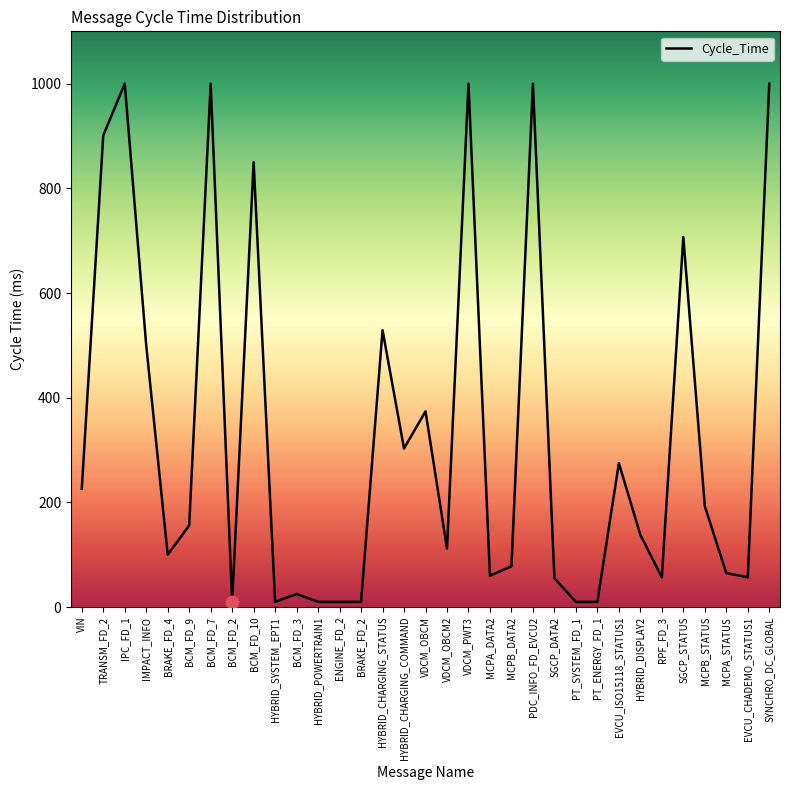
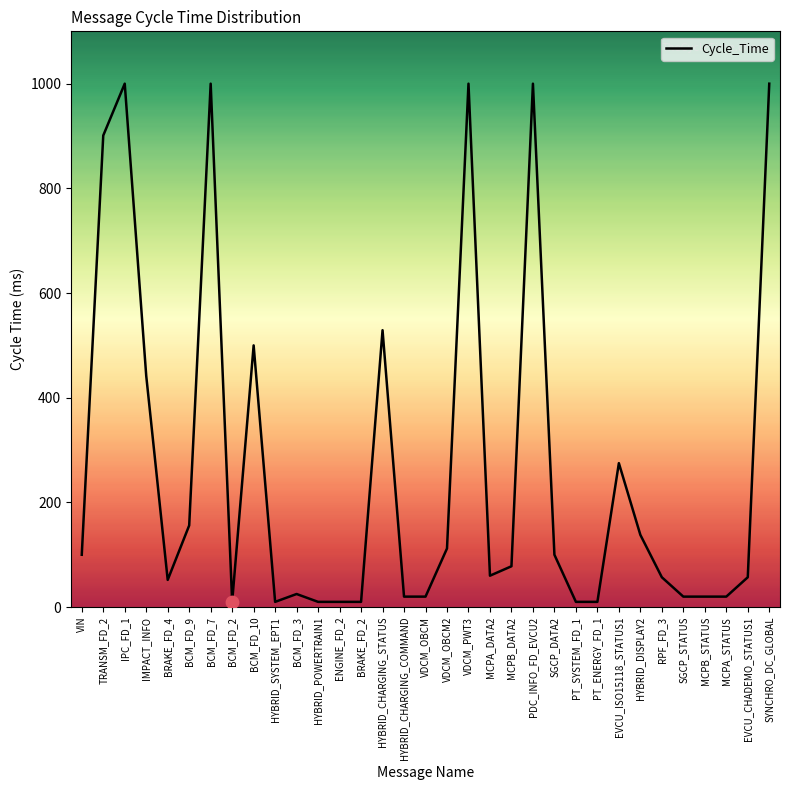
  {
    "Cycle_Time": {
-     "VIN": 230,
+     "VIN": 100,
      "TRANSM_FD_2": 900,
      "IPC_FD_1": 1000,
-     "IMPACT_INFO": 500,
-     "BRAKE_FD_4": 100,
+     "IMPACT_INFO": 440,
+     "BRAKE_FD_4": 50,
      "BCM_FD_9": 160,
      "BCM_FD_7": 1000,
-     "BCM_FD_10": 850,
+     "BCM_FD_10": 500,
      "HYBRID_SYSTEM_EPT1": 10,
      "BCM_FD_3": 30,
      "HYBRID_POWERTRAIN1": 10,
      "ENGINE_FD_2": 10,
      "BRAKE_FD_2": 10,
      "HYBRID_CHARGING_STATUS": 530,
-     "HYBRID_CHARGING_COMMAND": 300,
-     "VDCM_OBCM": 370,
+     "HYBRID_CHARGING_COMMAND": 20,
+     "VDCM_OBCM": 20,
      "VDCM_OBCM2": 110,
      "VDCM_PWT3": 1000,
      "MCPA_DATA2": 60,
      "MCPB_DATA2": 80,
      "PDC_INFO_FD_EVCU2": 1000,
-     "SGCP_DATA2": 60,
+     "SGCP_DATA2": 100,
      "PT_SYSTEM_FD_1": 10,
      "PT_ENERGY_FD_1": 10,
      "EVCU_ISO15118_STATUS1": 280,
      "HYBRID_DISPLAY2": 140,
      "RPF_FD_3": 60,
-     "SGCP_STATUS": 710,
-     "MCPB_STATUS": 190,
-     "MCPA_STATUS": 70,
+     "SGCP_STATUS": 20,
+     "MCPB_STATUS": 20,
+     "MCPA_STATUS": 20,
      "EVCU_CHADEMO_STATUS1": 60,
      "SYNCHRO_DC_GLOBAL": 1000
    }
  }
